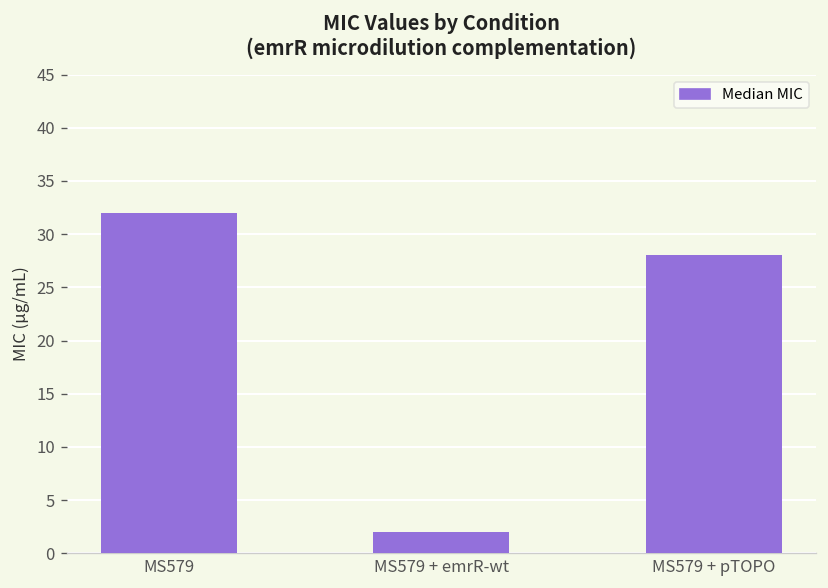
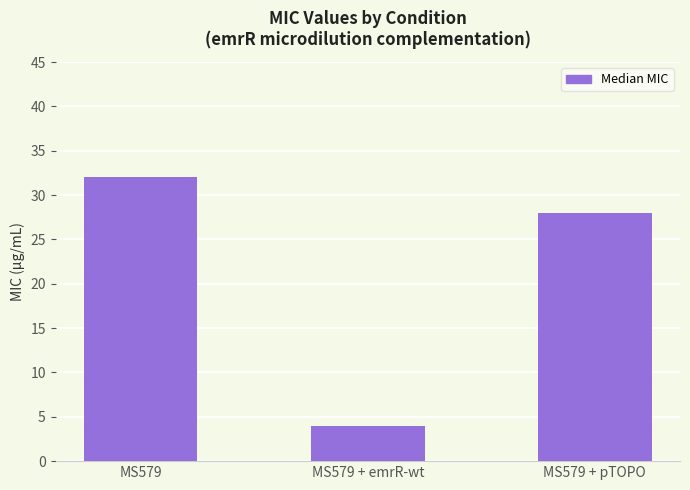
  {
    "MS579": 32,
-   "MS579 + emrR-wt": 2,
+   "MS579 + emrR-wt": 4,
    "MS579 + pTOPO": 28
  }
